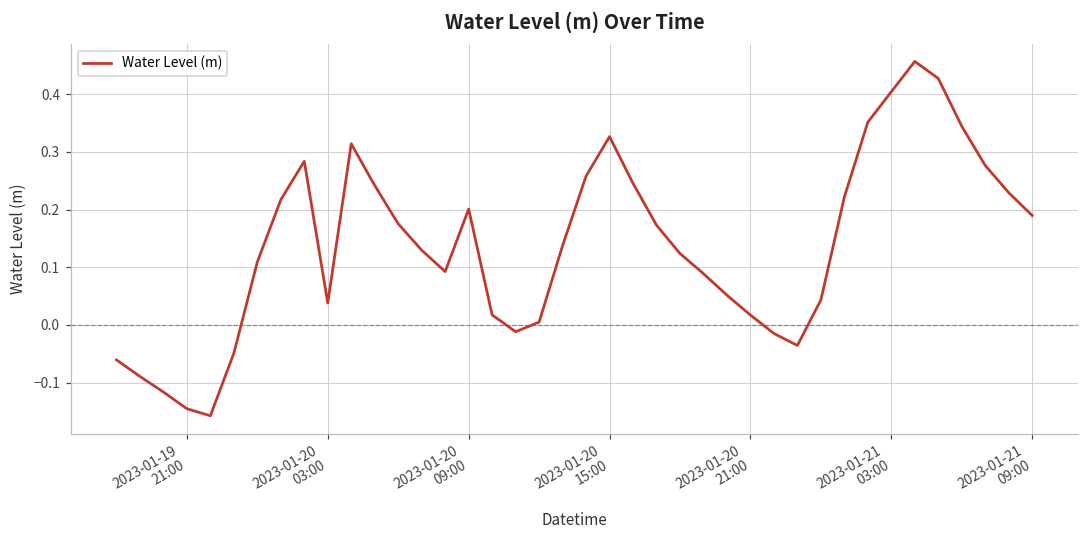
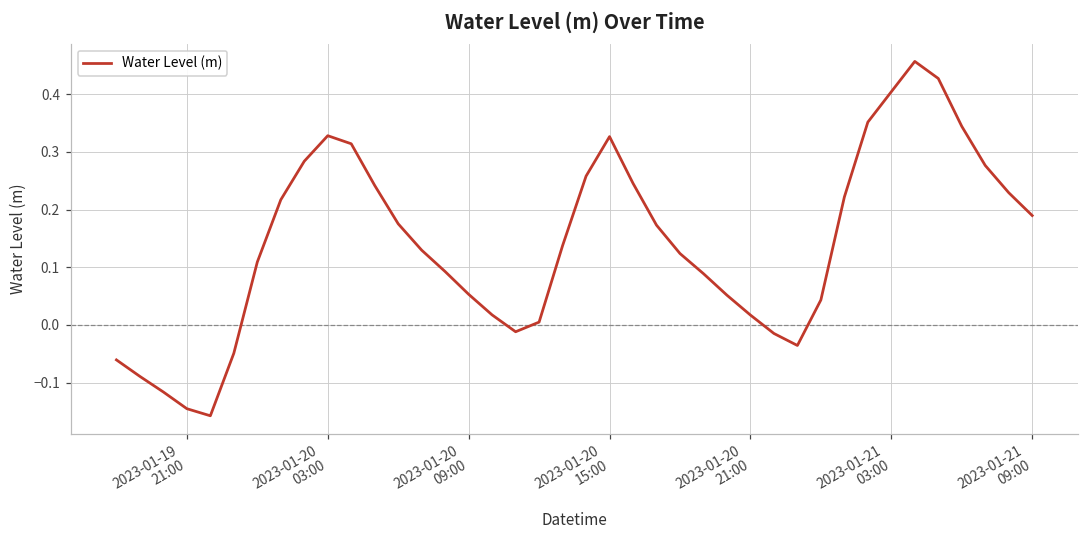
  {
    "2023-01-19 21:00": -0.15,
-   "2023-01-20 03:00": 0.04,
-   "2023-01-20 09:00": 0.20,
+   "2023-01-20 03:00": 0.33,
+   "2023-01-20 09:00": 0.05,
    "2023-01-20 15:00": 0.33,
    "2023-01-20 21:00": 0.02,
    "2023-01-21 03:00": 0.40,
    "2023-01-21 09:00": 0.19
  }
